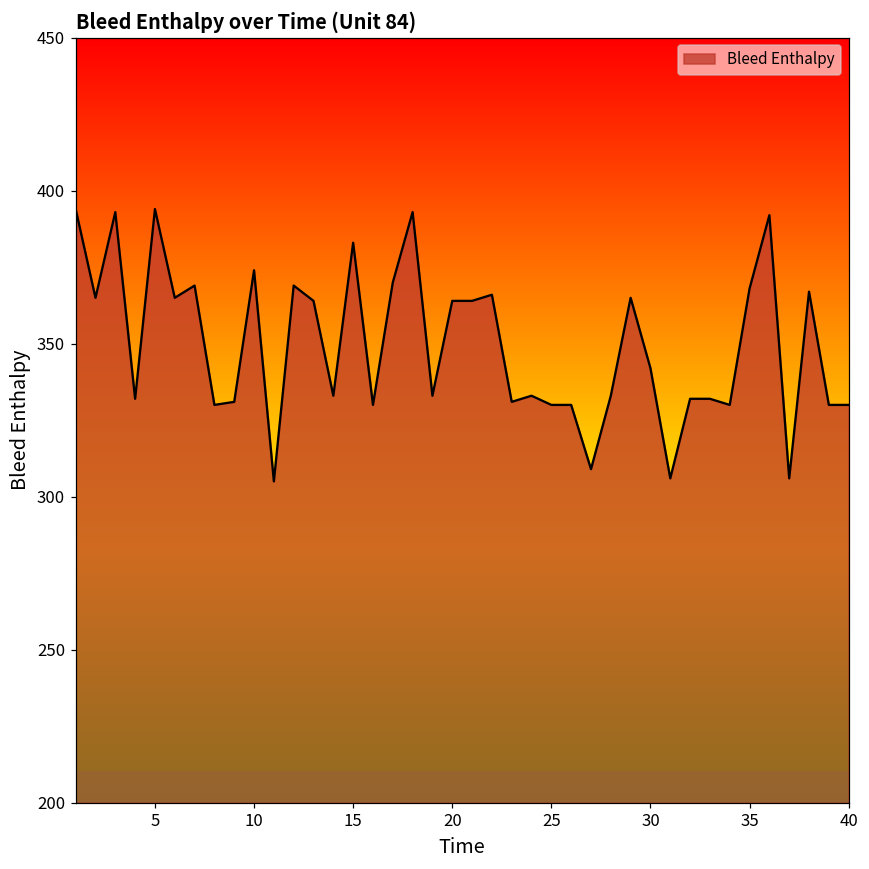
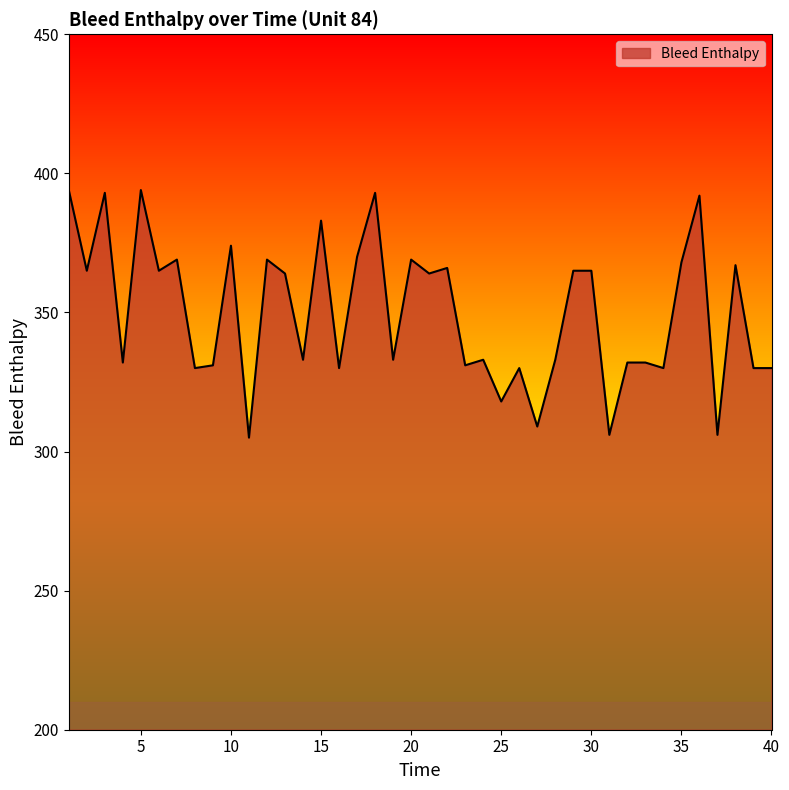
  {
    "5": 394,
    "10": 374,
    "15": 383,
-   "20": 364,
-   "25": 330,
-   "30": 342,
+   "20": 369,
+   "25": 318,
+   "30": 365,
    "35": 368,
    "40": 330
  }
